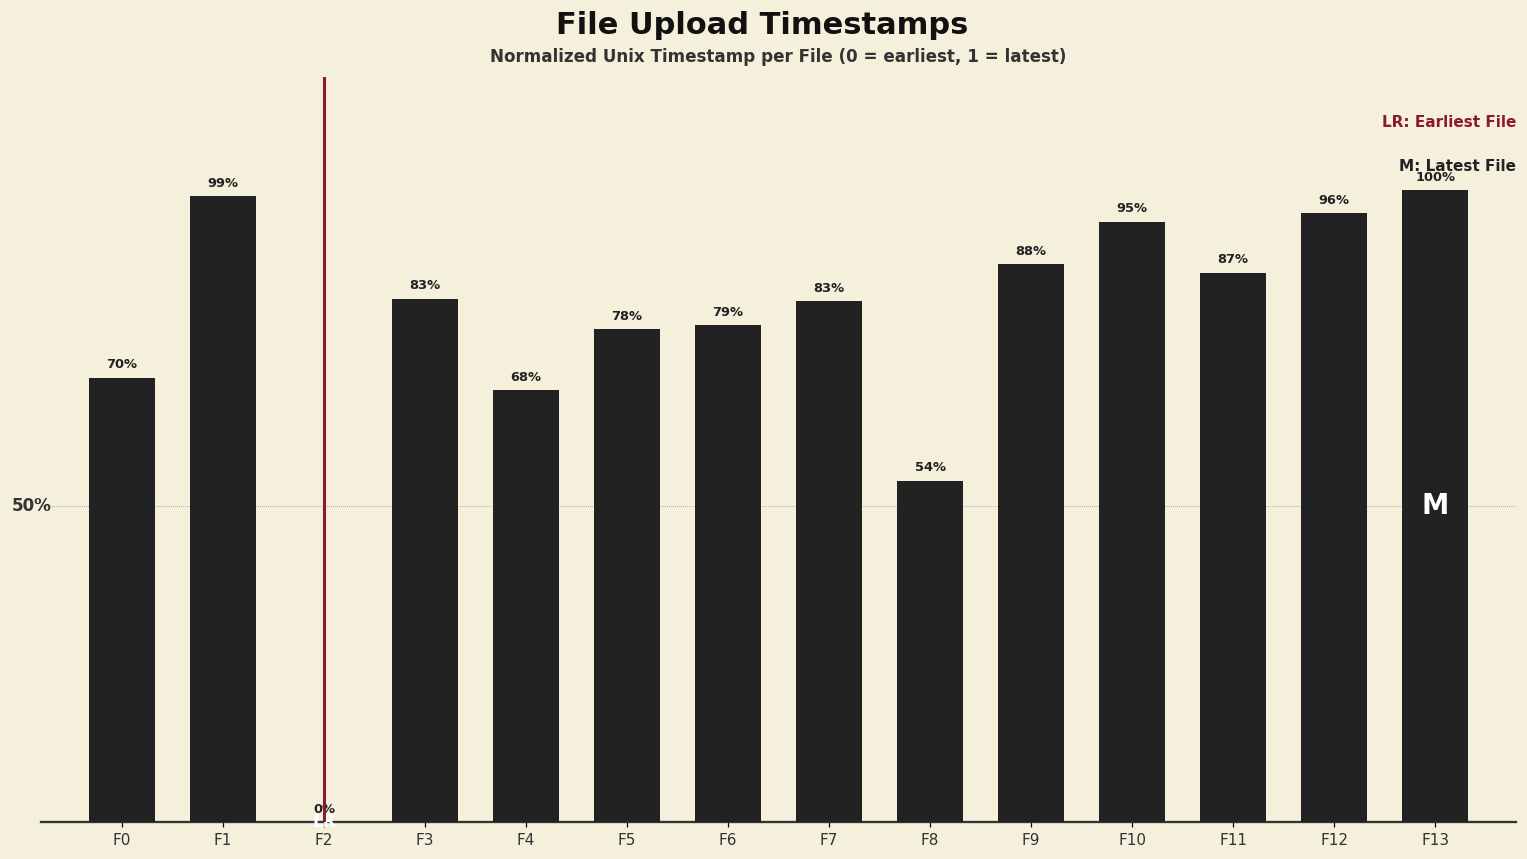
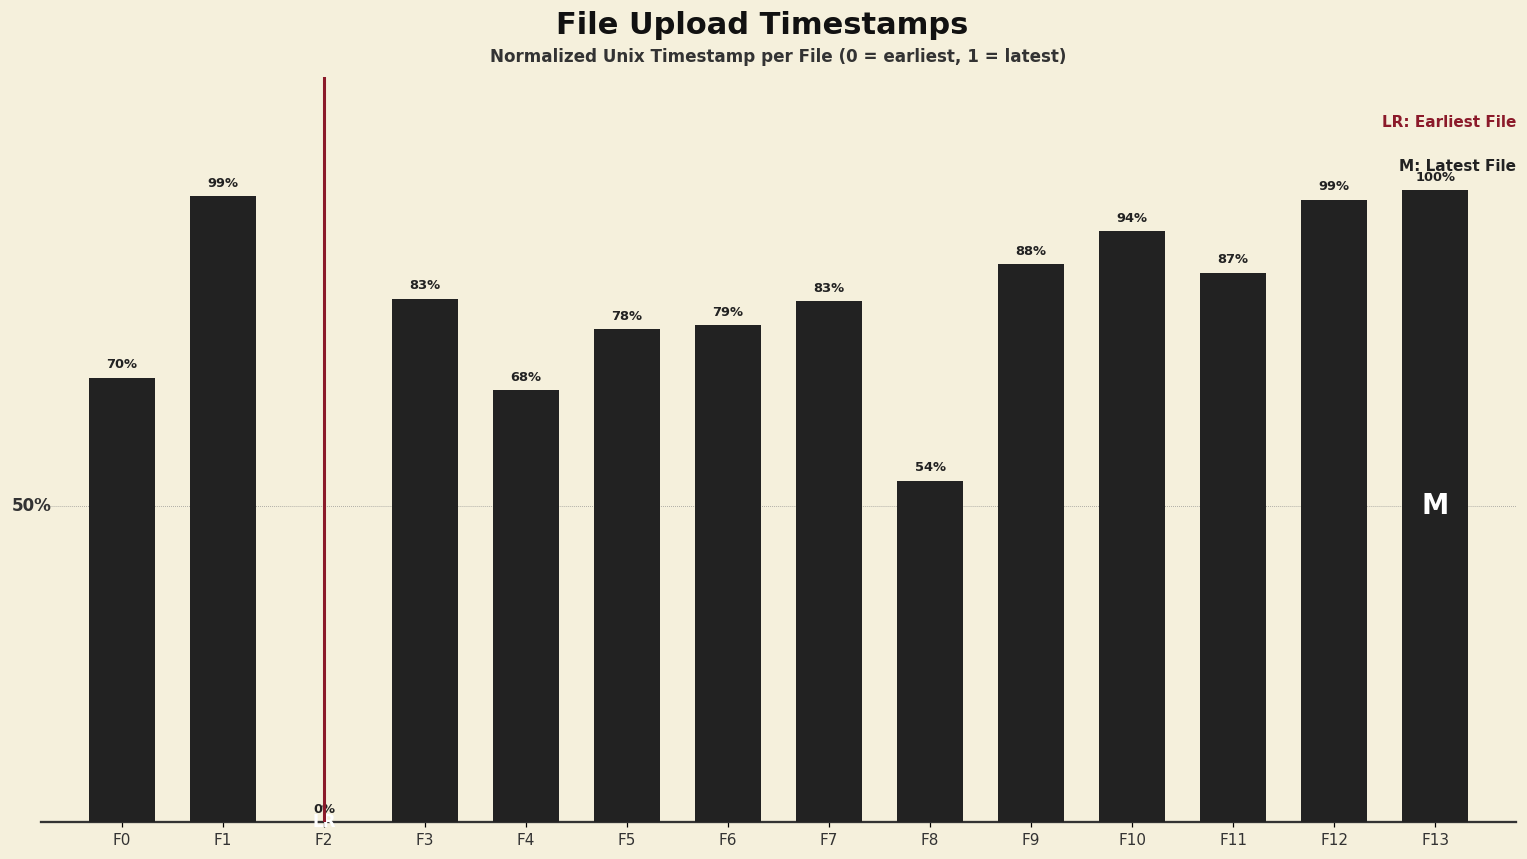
  {
    "F0": "70%",
    "F1": "99%",
    "F2": "0%",
    "F3": "83%",
    "F4": "68%",
    "F5": "78%",
    "F6": "79%",
    "F7": "83%",
    "F8": "54%",
    "F9": "88%",
-   "F10": "95%",
+   "F10": "94%",
    "F11": "87%",
-   "F12": "96%"
+   "F12": "99%"
  }
